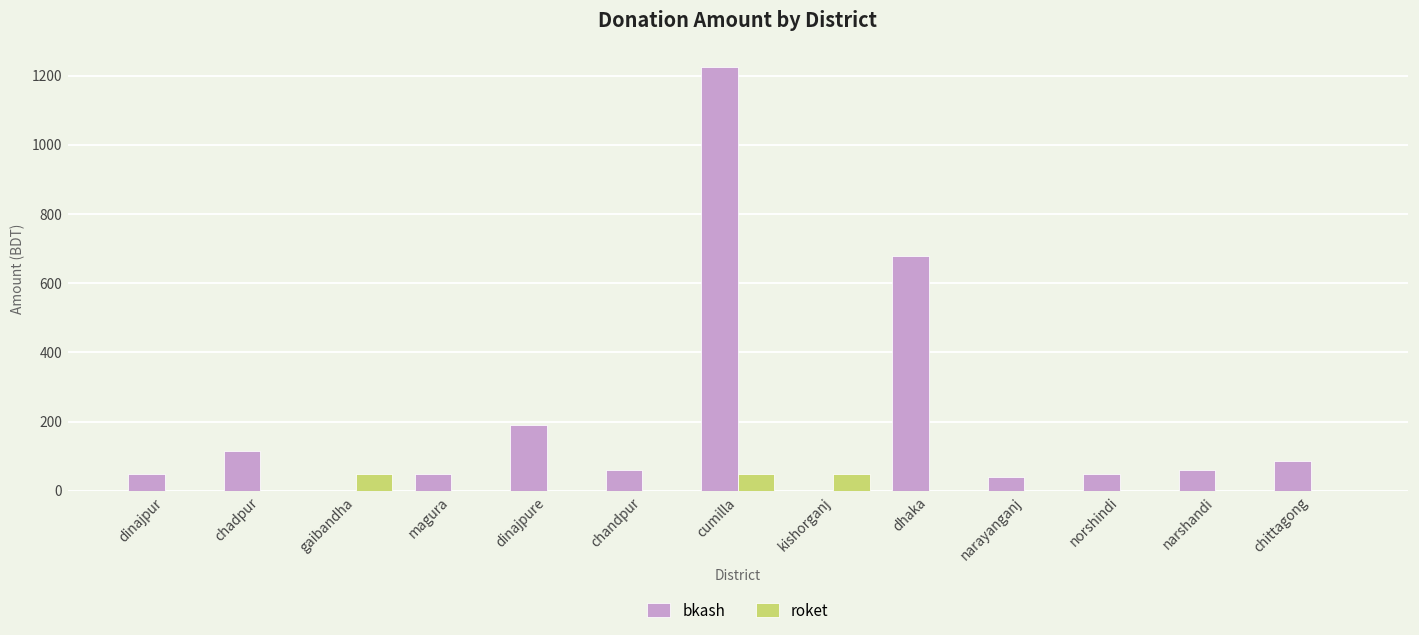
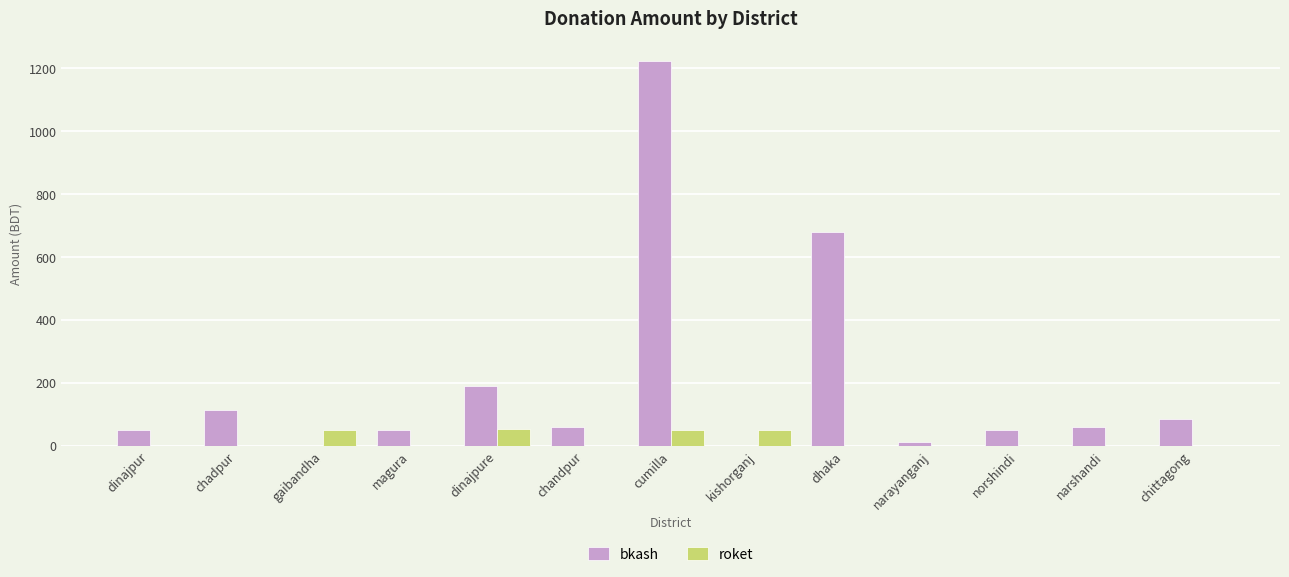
  {
    "bkash": {
      "dinajpur": 50,
      "chadpur": 120,
      "gaibandha": 0,
      "magura": 50,
      "dinajpure": 190,
      "chandpur": 60,
      "cumilla": 1230,
      "kishorganj": 0,
      "dhaka": 680,
-     "narayanganj": 40,
+     "narayanganj": 10,
      "norshindi": 50,
      "narshandi": 60,
      "chittagong": 90
    },
    "roket": {
      "dinajpur": 0,
      "chadpur": 0,
      "gaibandha": 50,
      "magura": 0,
-     "dinajpure": 0,
+     "dinajpure": 50,
      "chandpur": 0,
      "cumilla": 50,
      "kishorganj": 50,
      "dhaka": 0,
      "narayanganj": 0,
      "norshindi": 0,
      "narshandi": 0,
      "chittagong": 0
    }
  }
